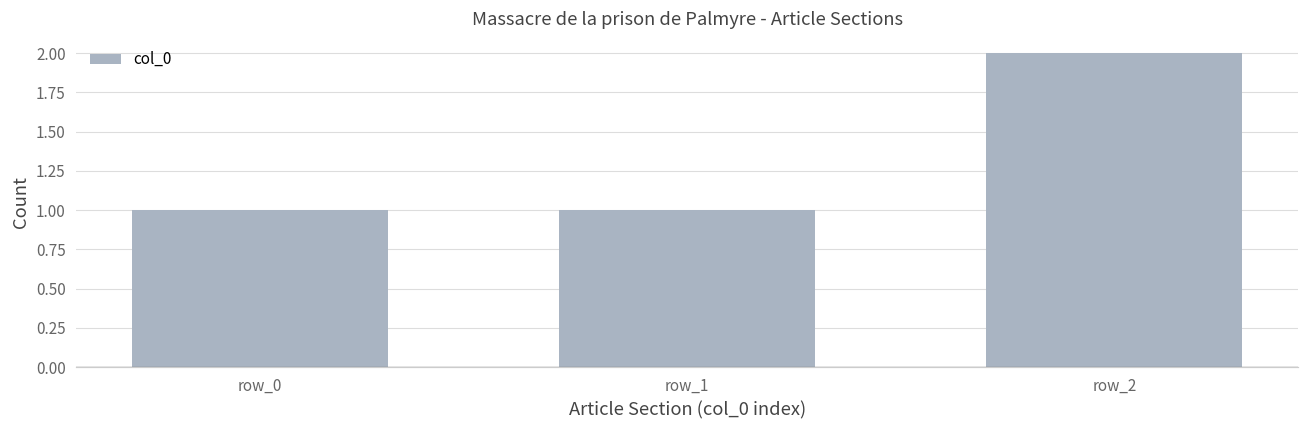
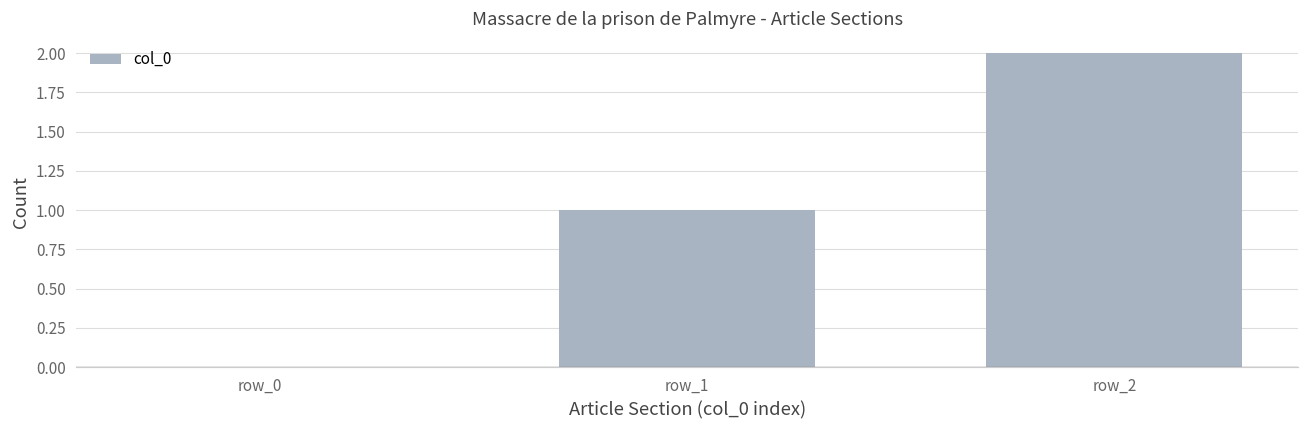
  {
-   "row_0": 1,
+   "row_0": 0,
    "row_1": 1,
    "row_2": 2
  }
